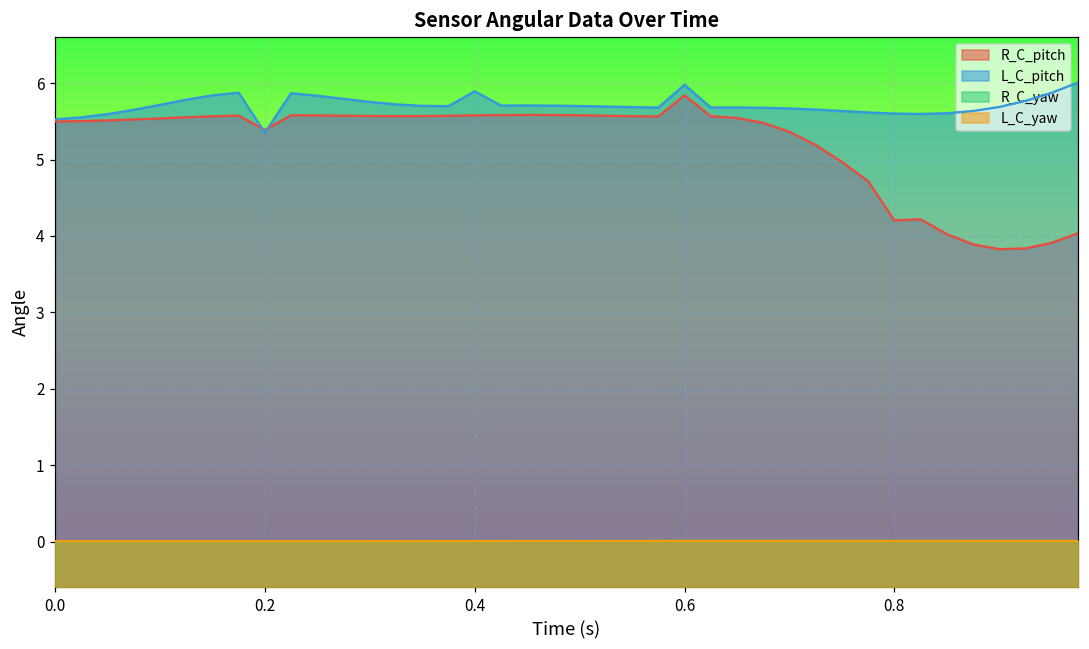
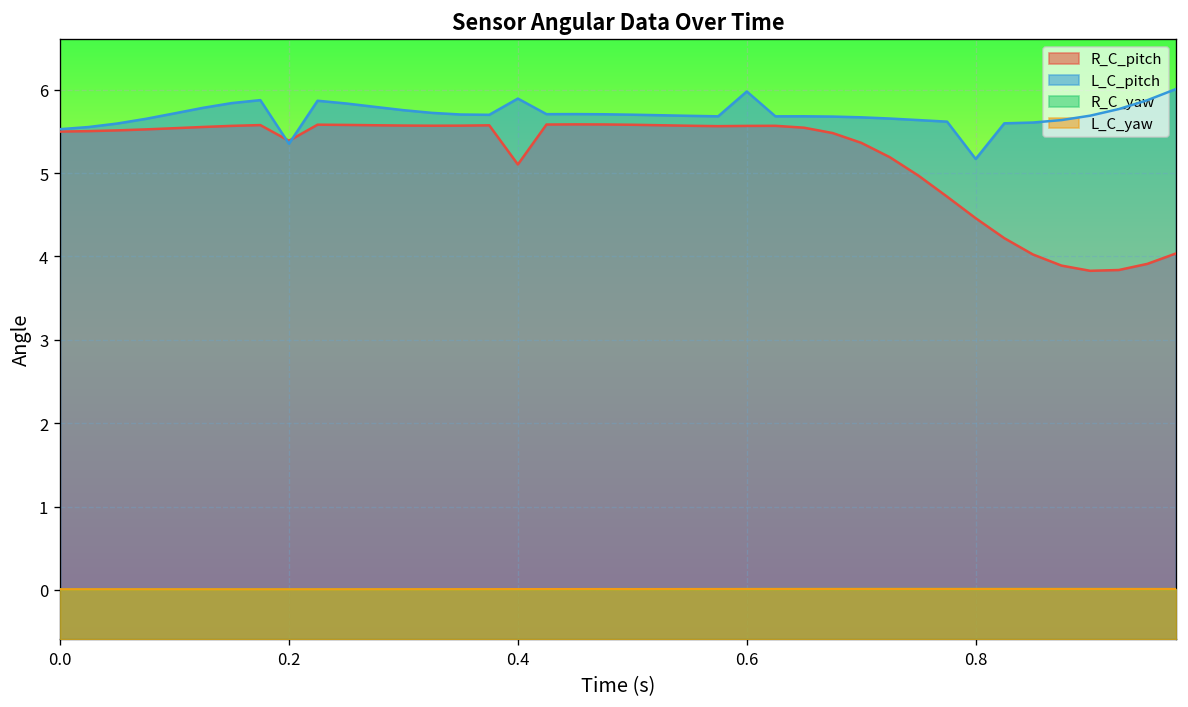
  {
    "R_C_pitch": {
-     "0.4": 5.6,
-     "0.6": 5.8,
-     "0.8": 4.2
+     "0.4": 5.1,
+     "0.6": 5.6,
+     "0.8": 4.5
    },
    "L_C_pitch": {
      "0.4": 5.9,
      "0.6": 6.0,
-     "0.8": 5.6
+     "0.8": 5.2
    },
    "L_C_yaw": {
      "0.0": 0.0,
      "0.2": 0.0,
      "0.4": 0.0,
      "0.6": 0.0,
      "0.8": 0.0
    }
  }
